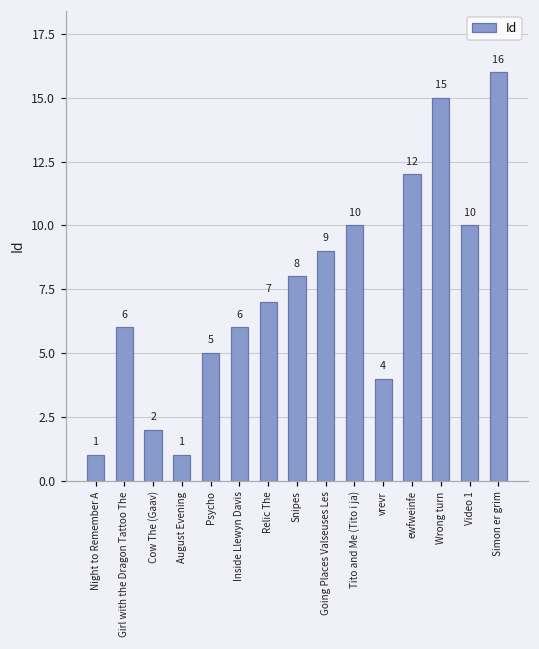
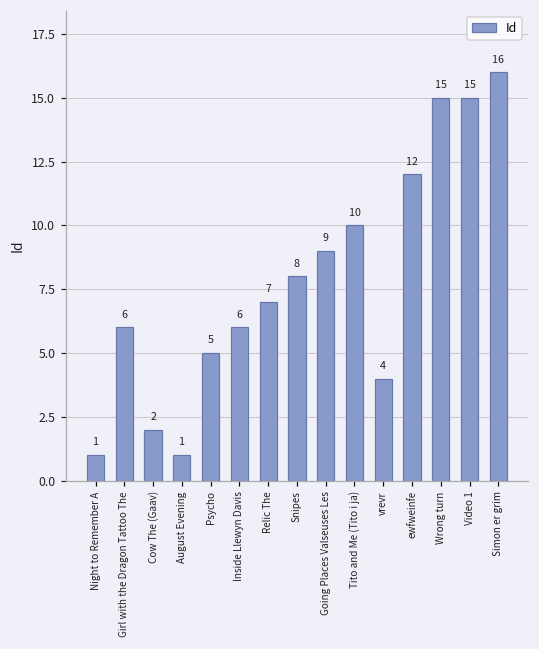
  {
    "Night to Remember A": 1,
    "Girl with the Dragon Tattoo The": 6,
    "Cow The (Gaav)": 2,
    "August Evening": 1,
    "Psycho": 5,
    "Inside Llewyn Davis": 6,
    "Relic The": 7,
    "Snipes": 8,
    "Going Places Valseuses Les": 9,
    "Tito and Me (Tito i ja)": 10,
    "vrevr": 4,
    "ewfweinfe": 12,
    "Wrong turn": 15,
-   "Video 1": 10,
+   "Video 1": 15,
    "Simon er grim": 16
  }
